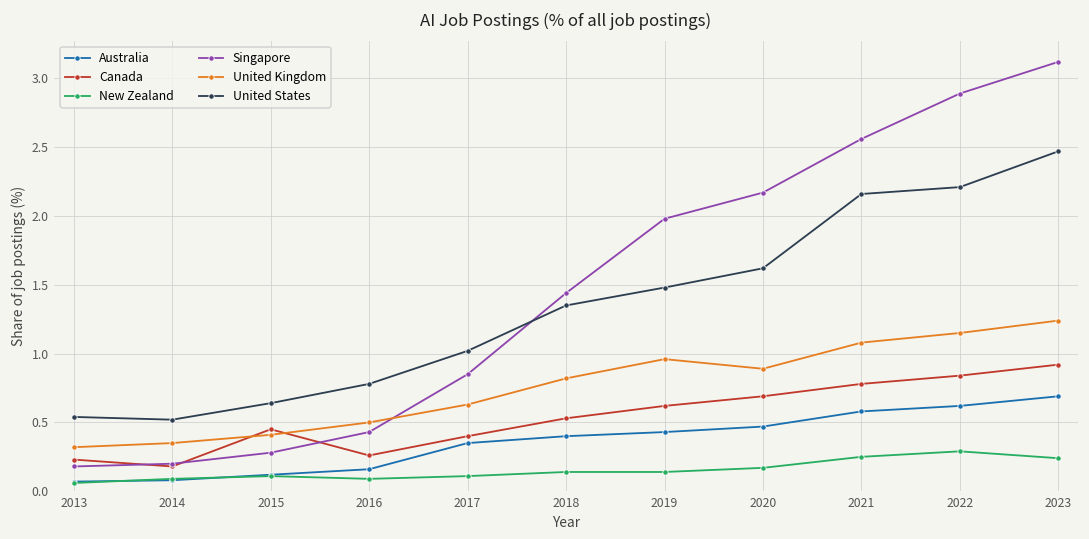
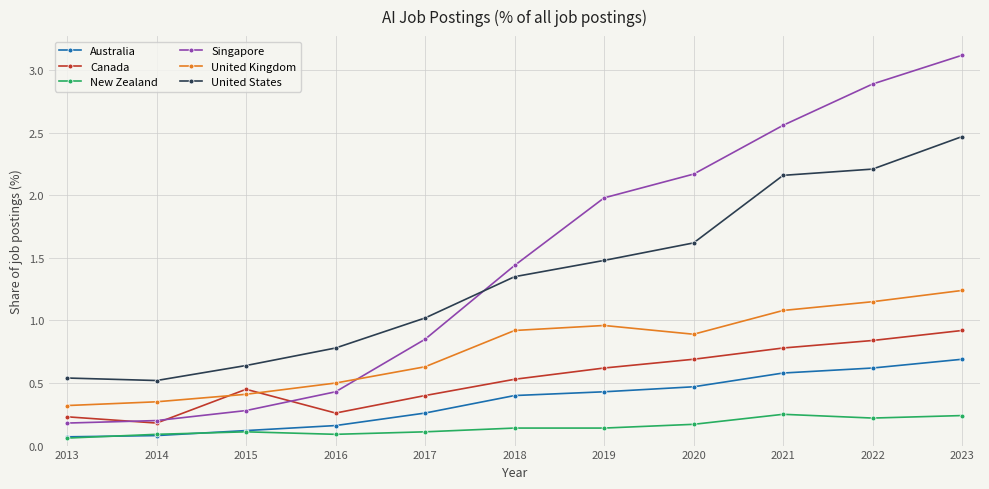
  {
    "Australia": {
      "2016": 0.16,
-     "2017": 0.35,
+     "2017": 0.26,
      "2018": 0.40,
      "2019": 0.43,
      "2020": 0.47,
      "2021": 0.58,
      "2022": 0.62,
      "2023": 0.69
    },
    "Canada": {
      "2013": 0.23,
      "2015": 0.45,
      "2016": 0.26,
      "2017": 0.40,
      "2018": 0.53,
      "2019": 0.62,
      "2020": 0.69,
      "2021": 0.78,
      "2022": 0.84,
      "2023": 0.92
    },
    "New Zealand": {
      "2016": 0.09,
      "2017": 0.11,
      "2018": 0.14,
      "2019": 0.14,
      "2020": 0.17,
      "2021": 0.25,
-     "2022": 0.29,
+     "2022": 0.22,
      "2023": 0.24
    },
    "Singapore": {
      "2013": 0.18,
      "2015": 0.28,
      "2016": 0.43,
      "2017": 0.85,
      "2018": 1.44,
      "2019": 1.98,
      "2020": 2.17,
      "2021": 2.56,
      "2022": 2.89,
      "2023": 3.12
    },
    "United Kingdom": {
      "2013": 0.32,
      "2014": 0.35,
      "2015": 0.41,
      "2016": 0.50,
      "2017": 0.63,
-     "2018": 0.82,
+     "2018": 0.92,
      "2019": 0.96,
      "2020": 0.89,
      "2021": 1.08,
      "2022": 1.15,
      "2023": 1.24
    },
    "United States": {
      "2013": 0.54,
      "2014": 0.52,
      "2015": 0.64,
      "2016": 0.78,
      "2017": 1.02,
      "2018": 1.35,
      "2019": 1.48,
      "2020": 1.62,
      "2021": 2.16,
      "2022": 2.21,
      "2023": 2.47
    }
  }
